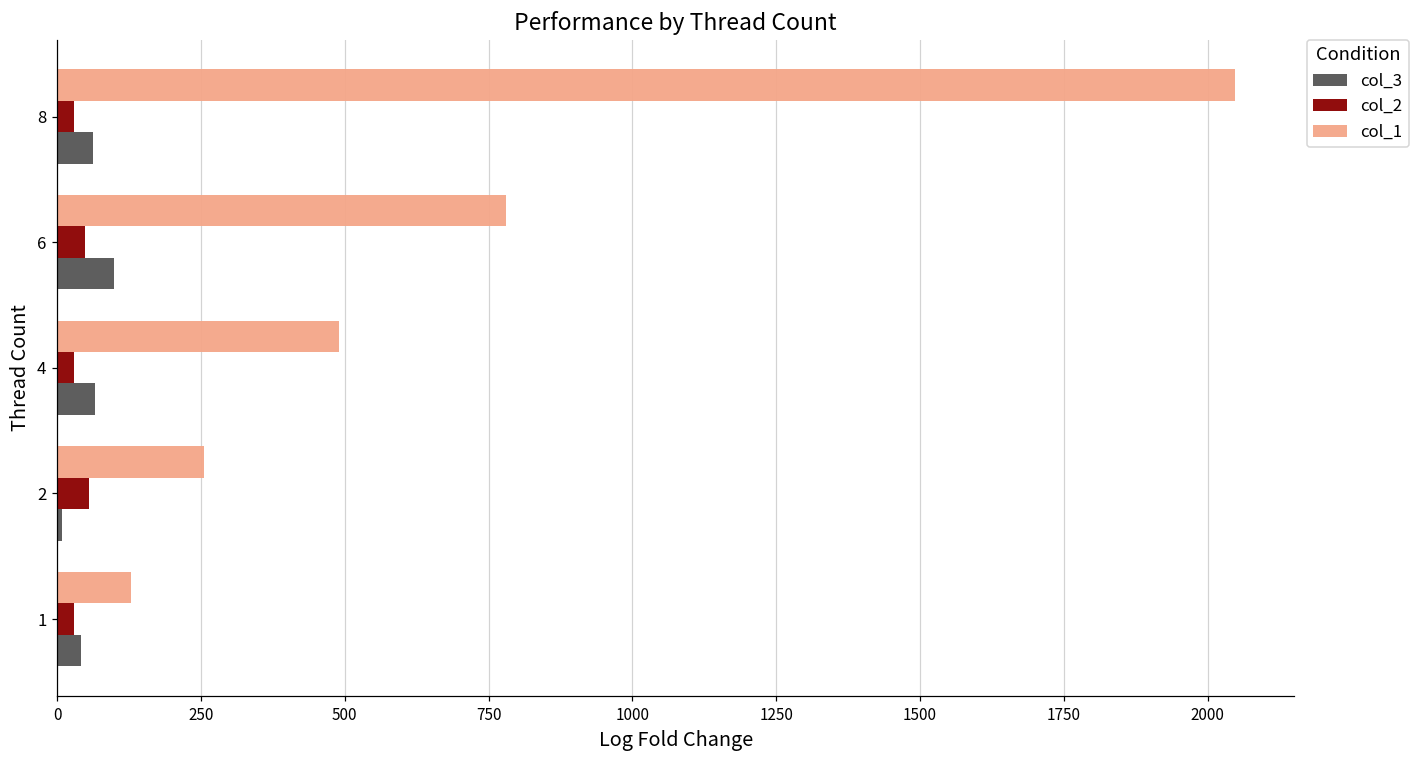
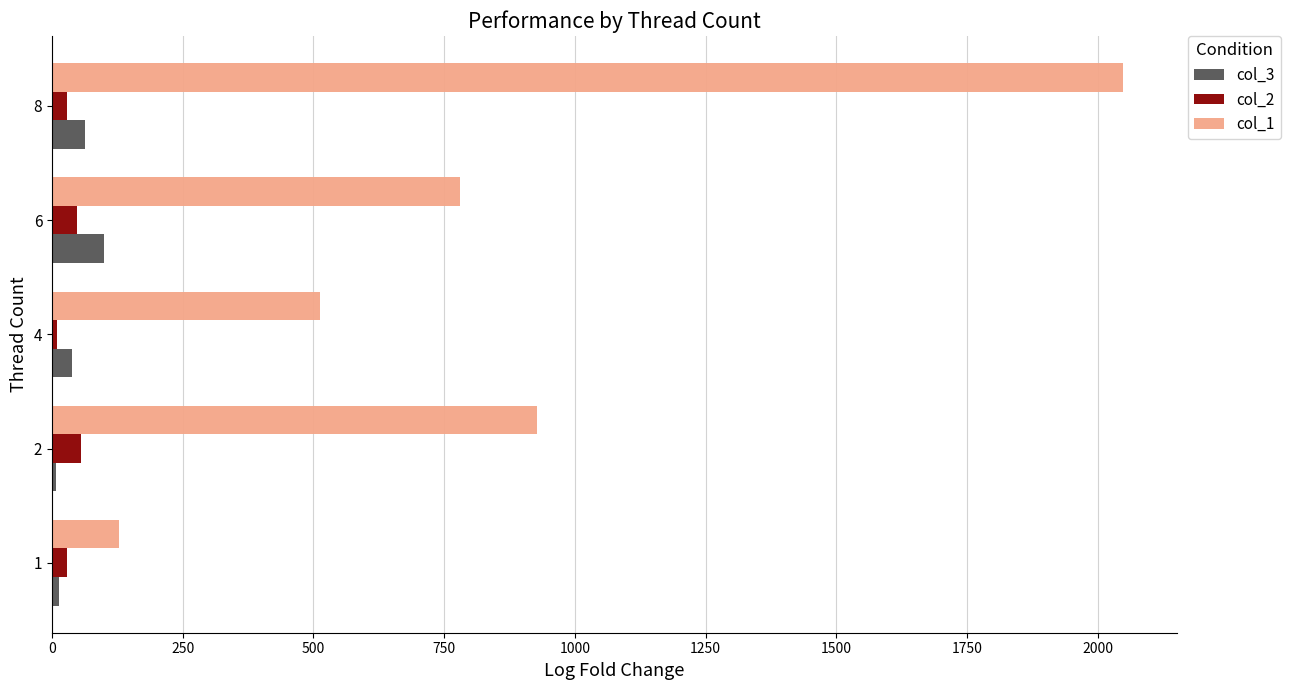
  {
    "col_3": {
      "8": 60,
      "6": 100,
-     "4": 70,
+     "4": 40,
      "2": 10,
-     "1": 40
+     "1": 10
    },
    "col_2": {
      "8": 30,
      "6": 50,
-     "4": 30,
+     "4": 10,
      "2": 60,
      "1": 30
    },
    "col_1": {
      "8": 2050,
      "6": 780,
-     "4": 490,
-     "2": 260,
+     "4": 510,
+     "2": 930,
      "1": 130
    }
  }
